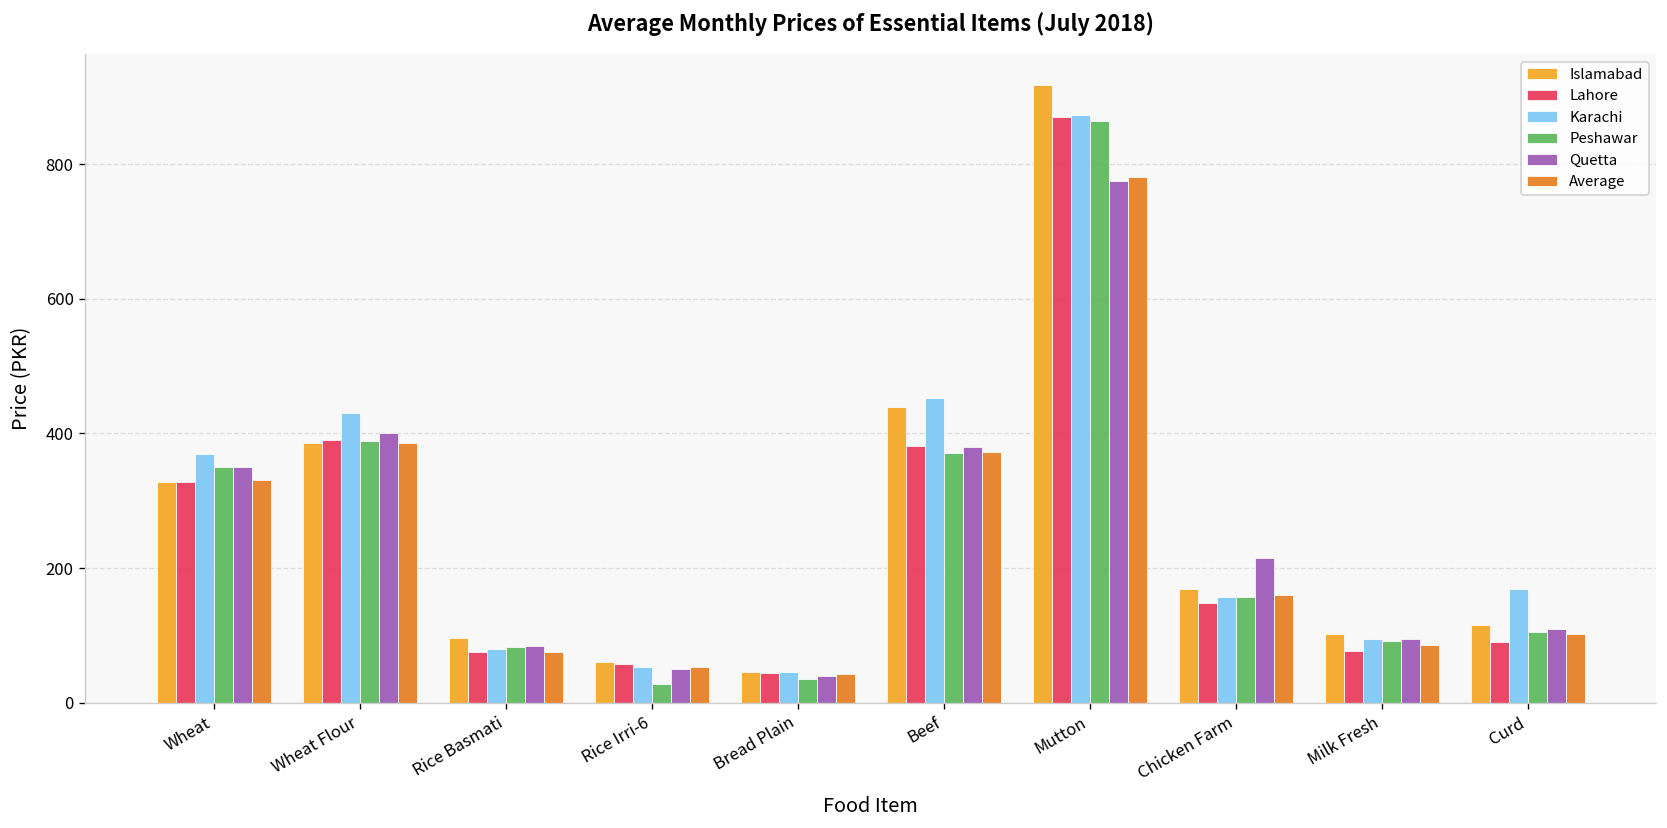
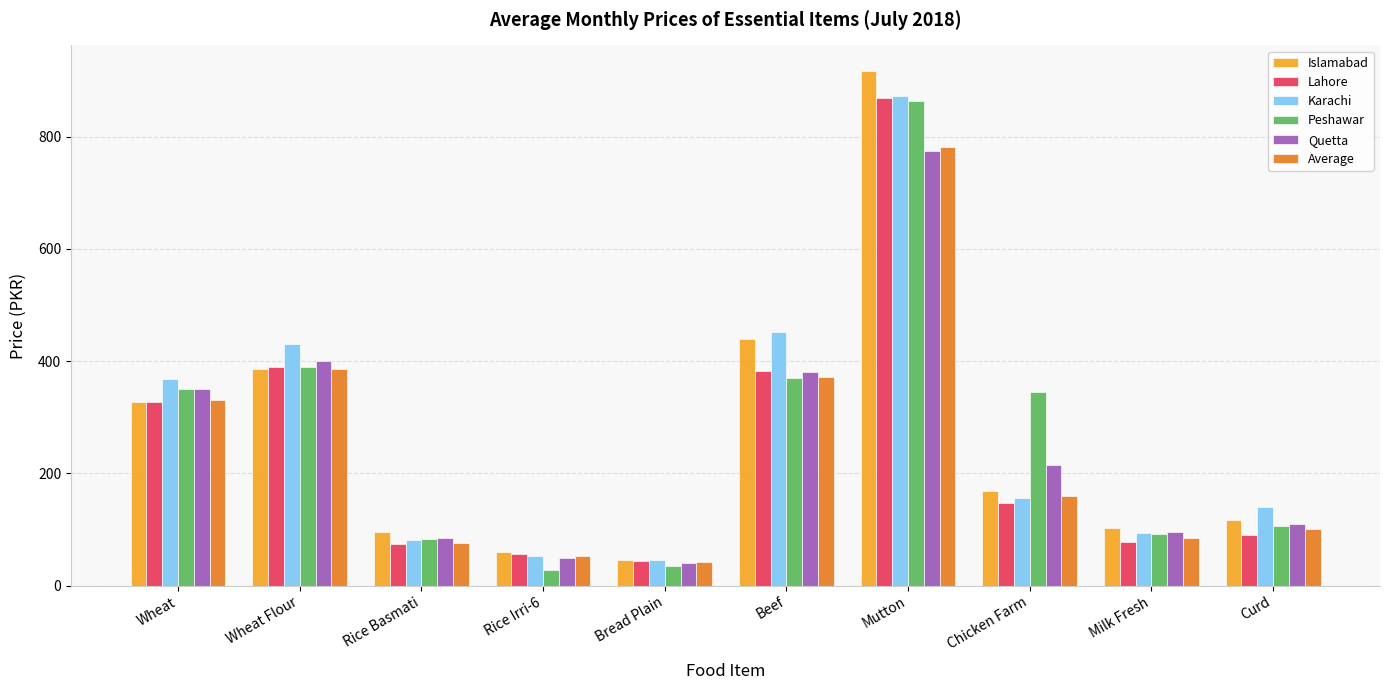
  {
    "Lahore": {
      "Wheat": 330,
      "Wheat Flour": 390,
      "Rice Basmati": 70,
      "Rice Irri-6": 60,
      "Bread Plain": 40,
      "Beef": 380,
      "Mutton": 870,
      "Chicken Farm": 150,
      "Milk Fresh": 80,
      "Curd": 90
    },
    "Karachi": {
      "Wheat": 370,
      "Wheat Flour": 430,
      "Rice Basmati": 80,
      "Rice Irri-6": 50,
      "Bread Plain": 50,
      "Beef": 450,
      "Mutton": 870,
      "Chicken Farm": 160,
      "Milk Fresh": 90,
-     "Curd": 170
+     "Curd": 140
    },
    "Peshawar": {
      "Wheat": 350,
      "Wheat Flour": 390,
      "Rice Basmati": 80,
      "Rice Irri-6": 30,
      "Bread Plain": 40,
      "Beef": 370,
      "Mutton": 860,
-     "Chicken Farm": 160,
+     "Chicken Farm": 340,
      "Milk Fresh": 90,
      "Curd": 110
    },
    "Quetta": {
      "Wheat": 350,
      "Wheat Flour": 400,
      "Rice Basmati": 90,
      "Rice Irri-6": 50,
      "Bread Plain": 40,
      "Beef": 380,
      "Mutton": 780,
      "Chicken Farm": 220,
      "Milk Fresh": 100,
      "Curd": 110
    }
  }
